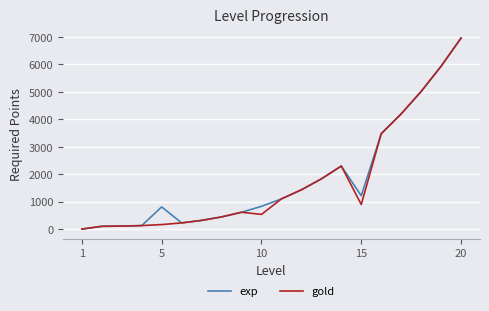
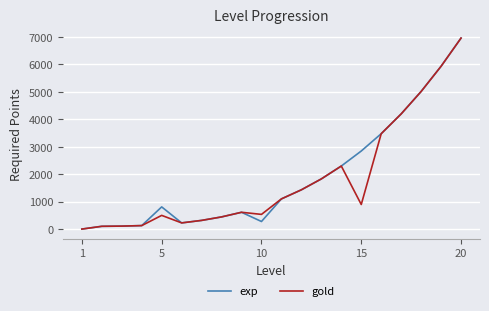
  {
    "exp": {
      "5": 800,
-     "10": 800,
-     "15": 1200
+     "10": 300,
+     "15": 2800
    },
    "gold": {
-     "5": 200,
+     "5": 500,
      "10": 500,
      "15": 900
    }
  }
